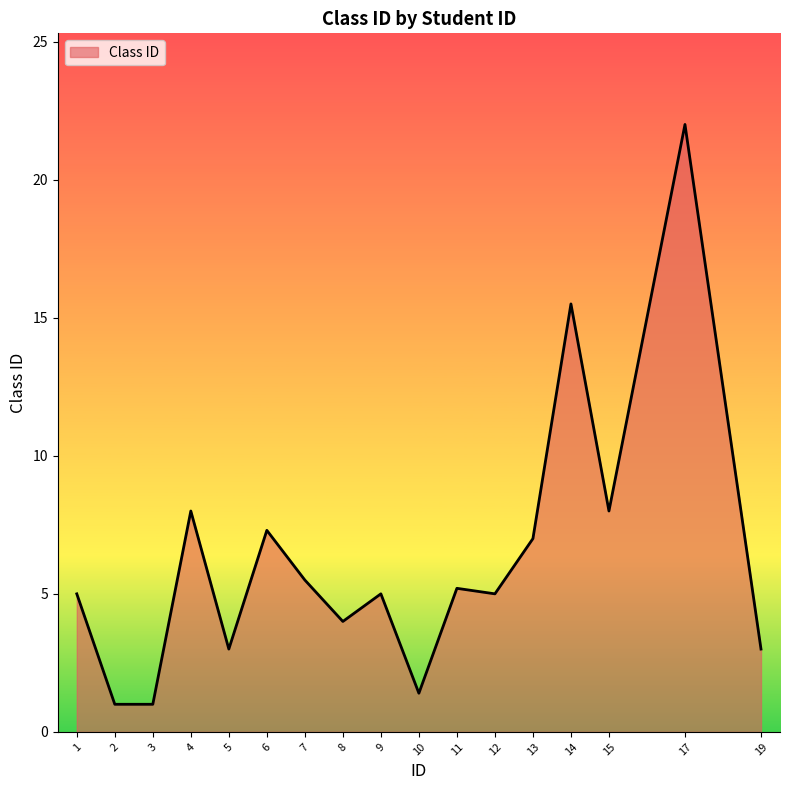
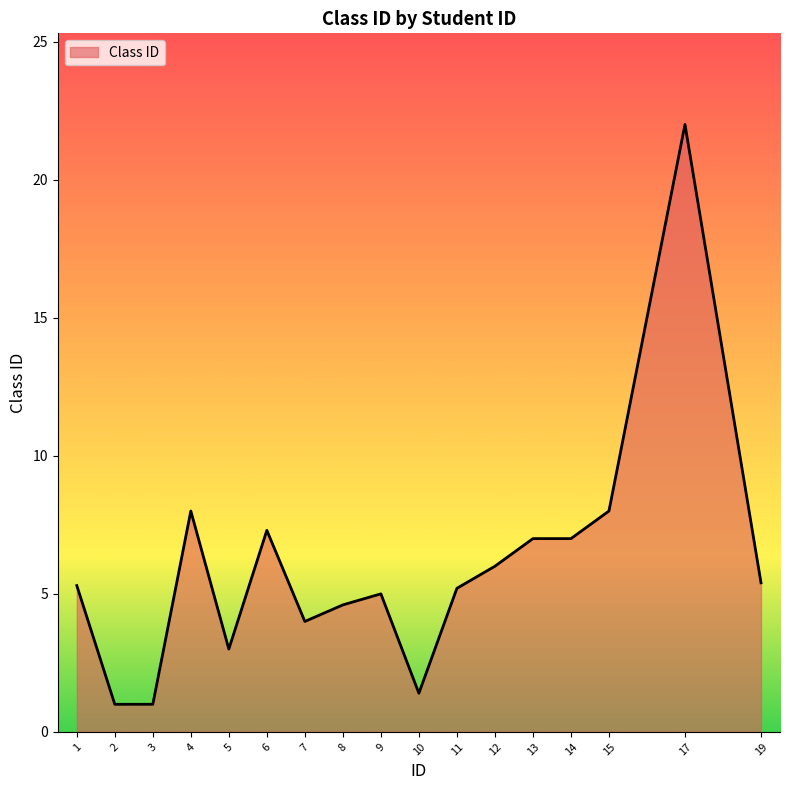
  {
-   "1": 5.0,
+   "1": 5.3,
    "2": 1.0,
    "3": 1.0,
    "4": 8.0,
    "5": 3.0,
    "6": 7.3,
-   "7": 5.5,
-   "8": 4.0,
+   "7": 4.0,
+   "8": 4.6,
    "9": 5.0,
    "10": 1.4,
    "11": 5.2,
-   "12": 5,
+   "12": 6,
    "13": 7.0,
-   "14": 15.5,
+   "14": 7.0,
    "15": 8.0,
    "17": 22.0,
-   "19": 3.0
+   "19": 5.4
  }
